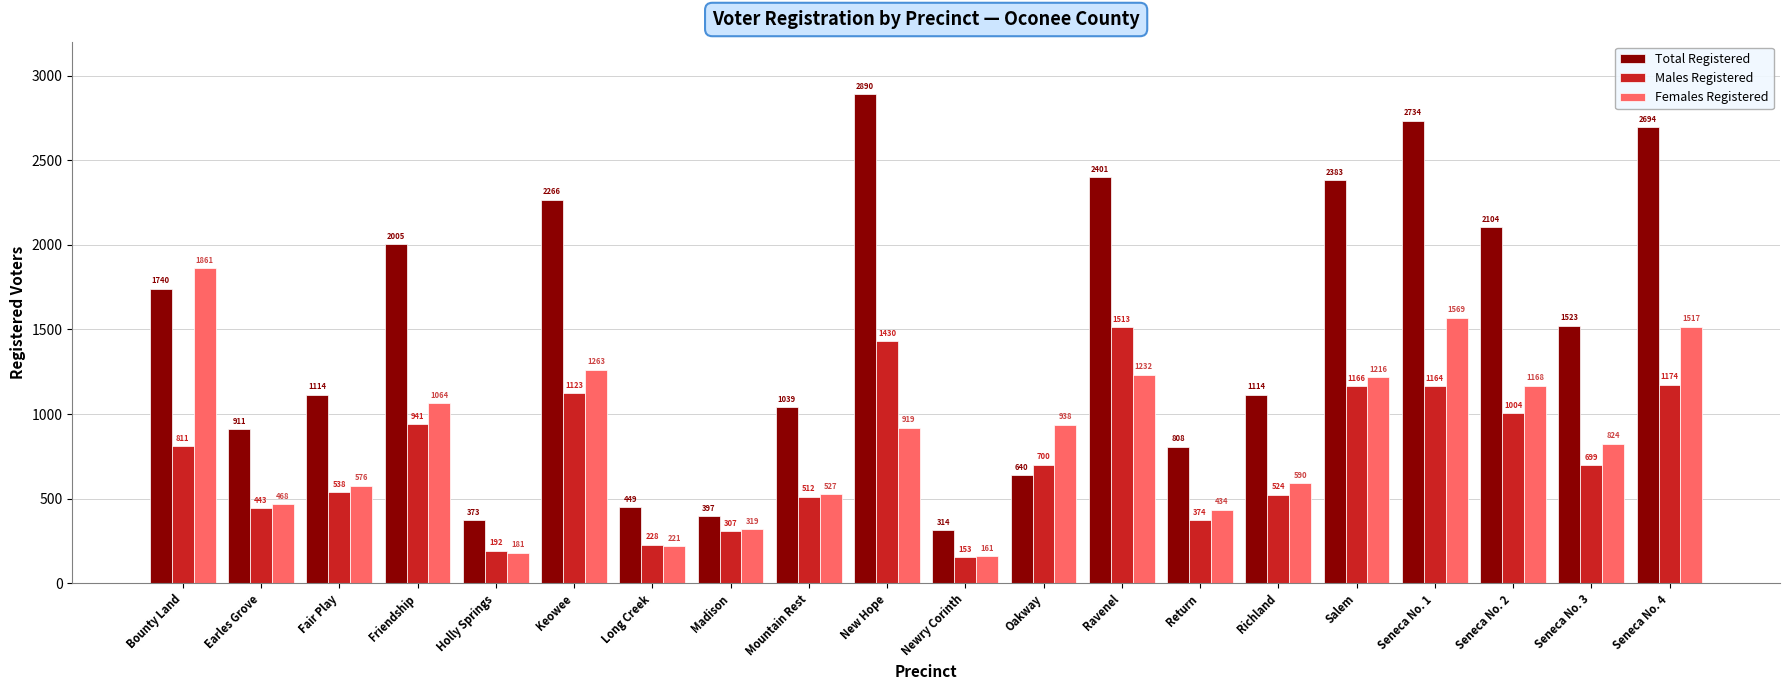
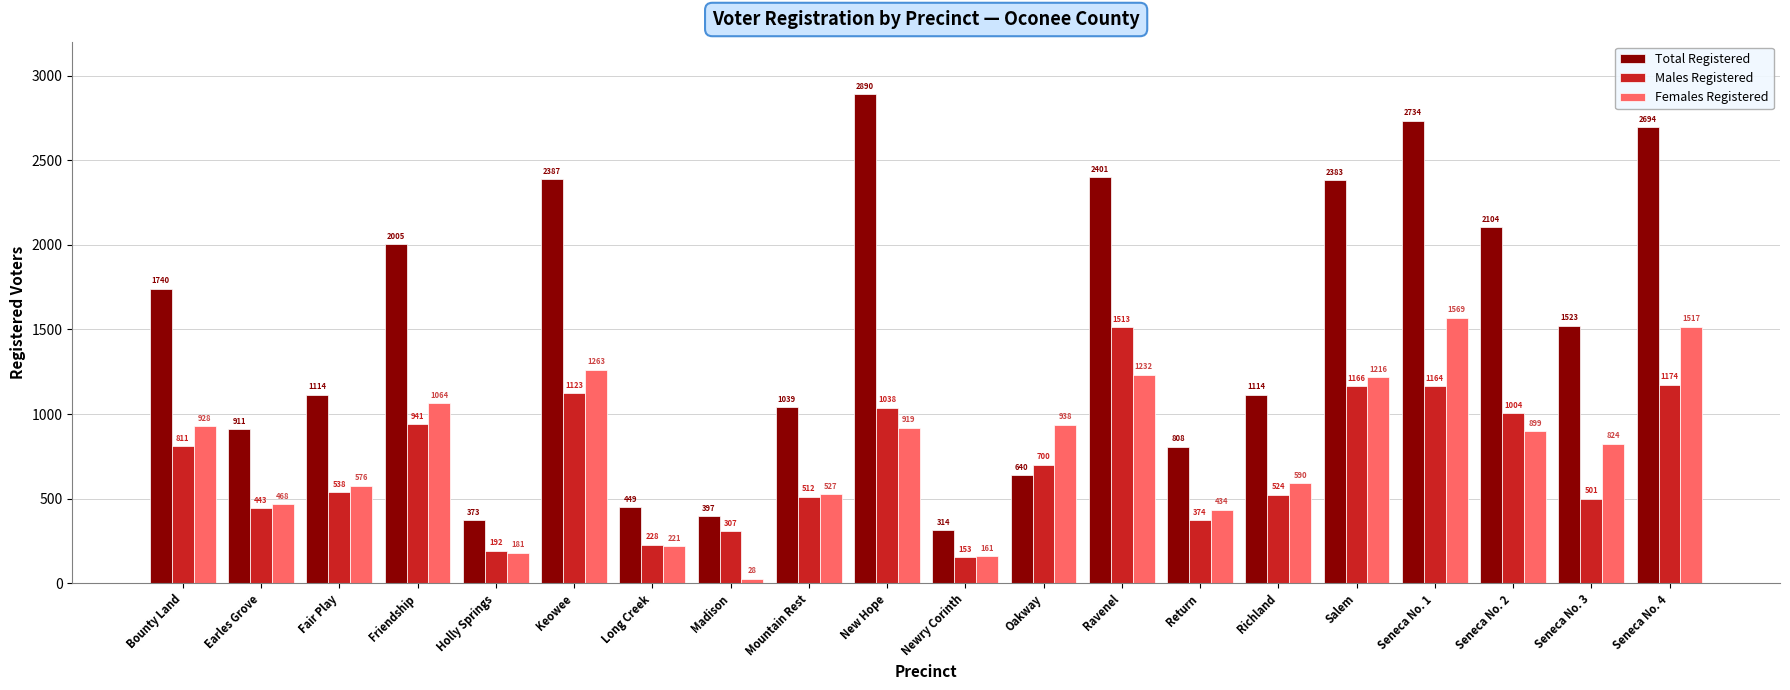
  {
    "Total Registered": {
      "Bounty Land": 1740,
      "Earles Grove": 911,
      "Fair Play": 1114,
      "Friendship": 2005,
      "Holly Springs": 373,
-     "Keowee": 2266,
+     "Keowee": 2387,
      "Long Creek": 449,
      "Madison": 397,
      "Mountain Rest": 1039,
      "New Hope": 2890,
      "Newry Corinth": 314,
      "Oakway": 640,
      "Ravenel": 2401,
      "Return": 808,
      "Richland": 1114,
      "Salem": 2383,
      "Seneca No. 1": 2734,
      "Seneca No. 2": 2104,
      "Seneca No. 3": 1523,
      "Seneca No. 4": 2694
    },
    "Males Registered": {
      "Bounty Land": 811,
      "Earles Grove": 443,
      "Fair Play": 538,
      "Friendship": 941,
      "Holly Springs": 192,
      "Keowee": 1123,
      "Long Creek": 228,
      "Madison": 307,
      "Mountain Rest": 512,
-     "New Hope": 1430,
+     "New Hope": 1038,
      "Newry Corinth": 153,
      "Oakway": 700,
      "Ravenel": 1513,
      "Return": 374,
      "Richland": 524,
      "Salem": 1166,
      "Seneca No. 1": 1164,
      "Seneca No. 2": 1004,
-     "Seneca No. 3": 699,
+     "Seneca No. 3": 501,
      "Seneca No. 4": 1174
    },
    "Females Registered": {
-     "Bounty Land": 1861,
+     "Bounty Land": 928,
      "Earles Grove": 468,
      "Fair Play": 576,
      "Friendship": 1064,
      "Holly Springs": 181,
      "Keowee": 1263,
      "Long Creek": 221,
-     "Madison": 319,
+     "Madison": 28,
      "Mountain Rest": 527,
      "New Hope": 919,
      "Newry Corinth": 161,
      "Oakway": 938,
      "Ravenel": 1232,
      "Return": 434,
      "Richland": 590,
      "Salem": 1216,
      "Seneca No. 1": 1569,
-     "Seneca No. 2": 1168,
+     "Seneca No. 2": 899,
      "Seneca No. 3": 824,
      "Seneca No. 4": 1517
    }
  }
